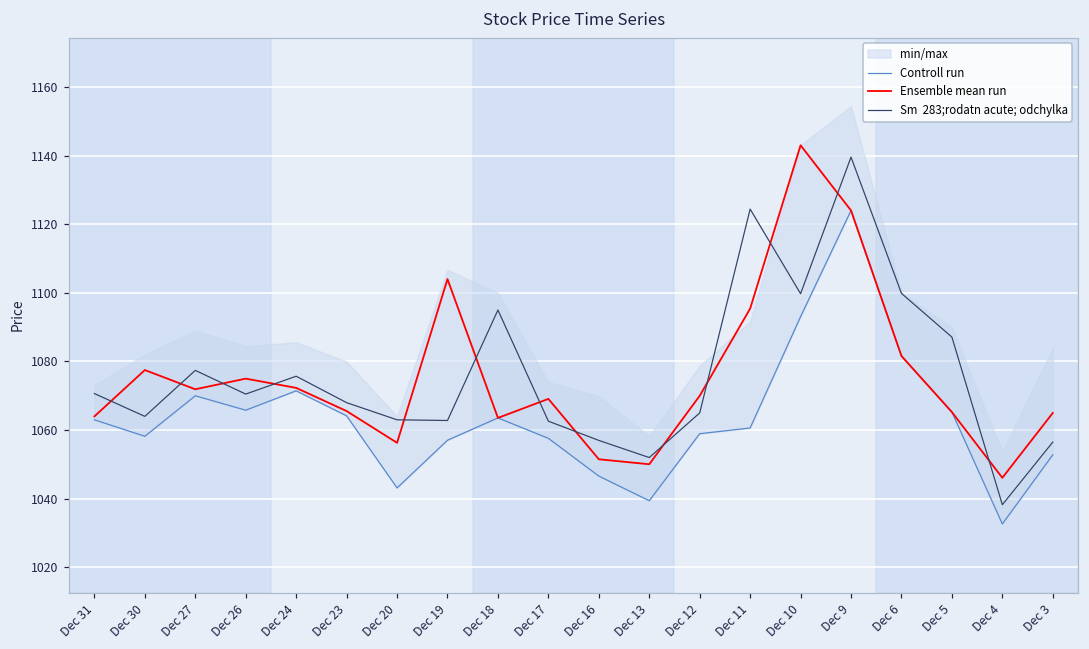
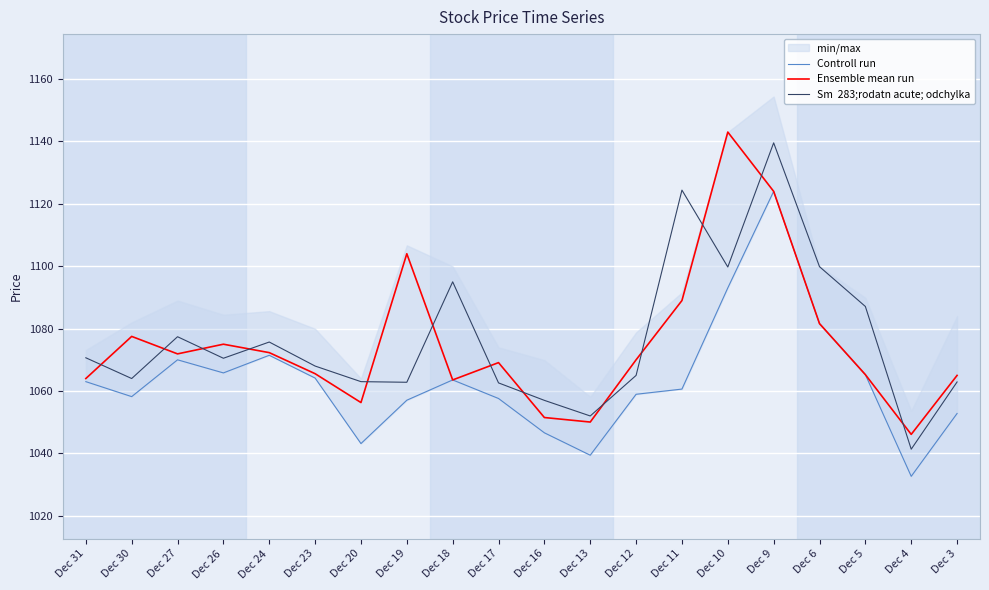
  {
    "Controll run": {
      "Dec 31": 1063,
      "Dec 30": 1058,
      "Dec 27": 1070,
      "Dec 26": 1066,
      "Dec 24": 1071,
      "Dec 23": 1064,
      "Dec 20": 1043,
      "Dec 19": 1057,
      "Dec 17": 1058,
      "Dec 16": 1047,
      "Dec 13": 1039,
      "Dec 12": 1059,
      "Dec 11": 1061,
      "Dec 10": 1093,
      "Dec 4": 1033,
      "Dec 3": 1053
    },
    "Ensemble mean run": {
      "Dec 31": 1064,
      "Dec 30": 1078,
      "Dec 27": 1072,
      "Dec 26": 1075,
      "Dec 24": 1072,
      "Dec 23": 1066,
      "Dec 20": 1056,
      "Dec 19": 1104,
      "Dec 17": 1069,
      "Dec 16": 1052,
      "Dec 13": 1050,
      "Dec 12": 1070,
-     "Dec 11": 1095,
+     "Dec 11": 1089,
      "Dec 4": 1046,
      "Dec 3": 1065
    },
    "Sm 283;rodatn acute; odchylka": {
      "Dec 31": 1071,
      "Dec 30": 1064,
      "Dec 27": 1077,
      "Dec 26": 1071,
      "Dec 24": 1076,
      "Dec 23": 1068,
      "Dec 20": 1063,
      "Dec 19": 1063,
      "Dec 18": 1095,
      "Dec 17": 1063,
      "Dec 16": 1057,
      "Dec 13": 1052,
      "Dec 12": 1065,
      "Dec 11": 1124,
      "Dec 10": 1100,
      "Dec 9": 1140,
      "Dec 5": 1087,
-     "Dec 4": 1038,
-     "Dec 3": 1057
+     "Dec 4": 1041,
+     "Dec 3": 1063
    }
  }
